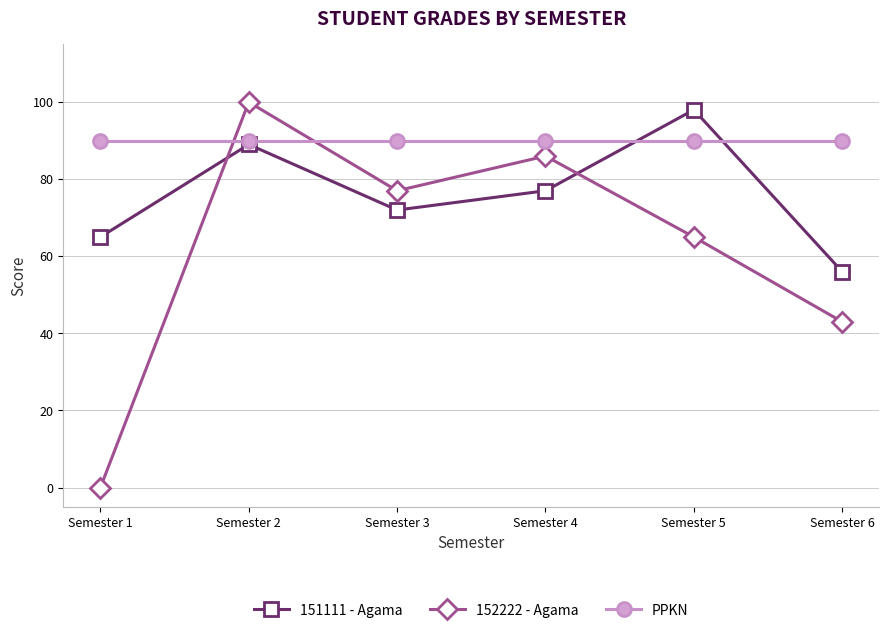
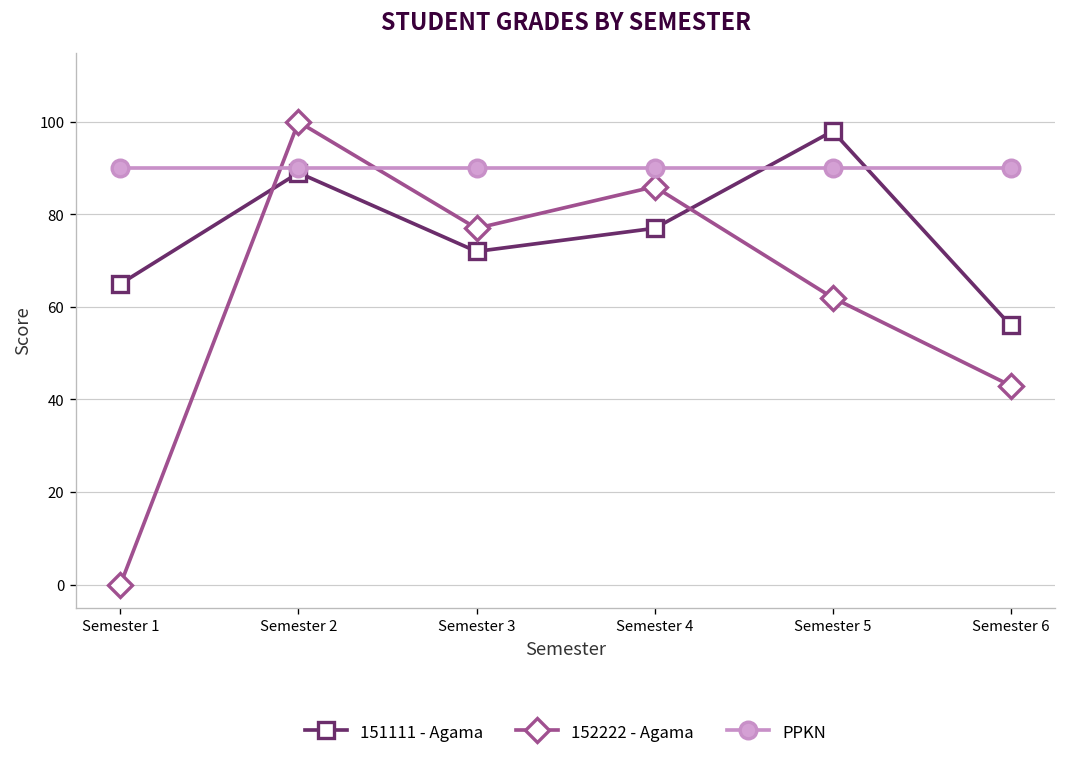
  {
    "151111 - Agama": {
      "Semester 1": 65,
      "Semester 2": 89,
      "Semester 3": 72,
      "Semester 4": 77,
      "Semester 5": 98,
      "Semester 6": 56
    },
    "152222 - Agama": {
      "Semester 1": 0,
      "Semester 2": 100,
      "Semester 3": 77,
      "Semester 4": 86,
-     "Semester 5": 65,
+     "Semester 5": 62,
      "Semester 6": 43
    },
    "PPKN": {
      "Semester 1": 90,
      "Semester 2": 90,
      "Semester 3": 90,
      "Semester 4": 90,
      "Semester 5": 90,
      "Semester 6": 90
    }
  }
